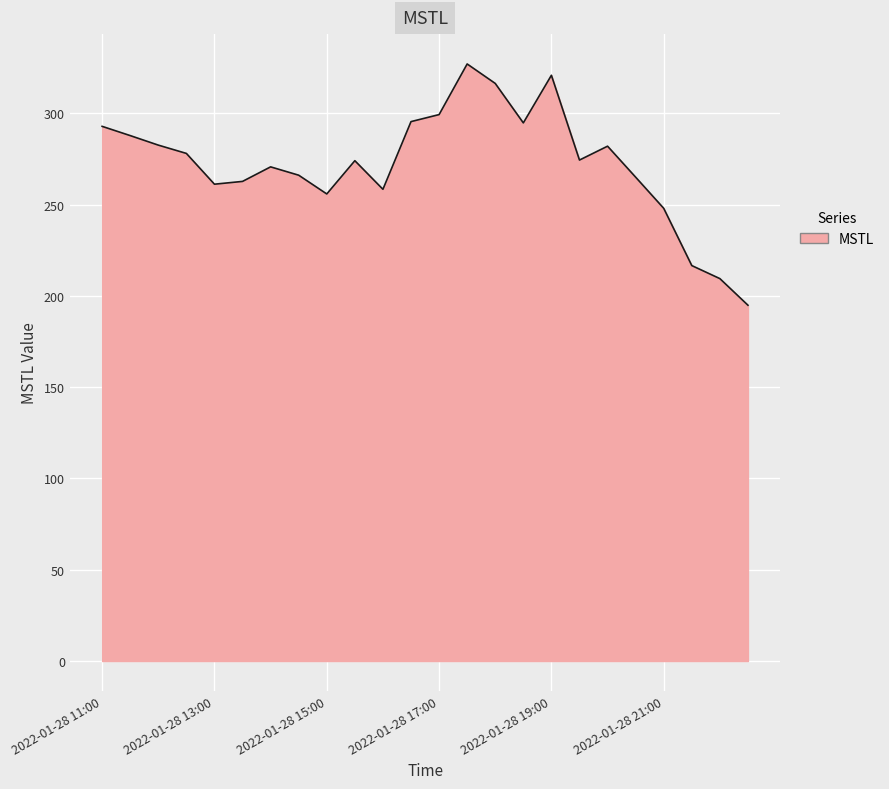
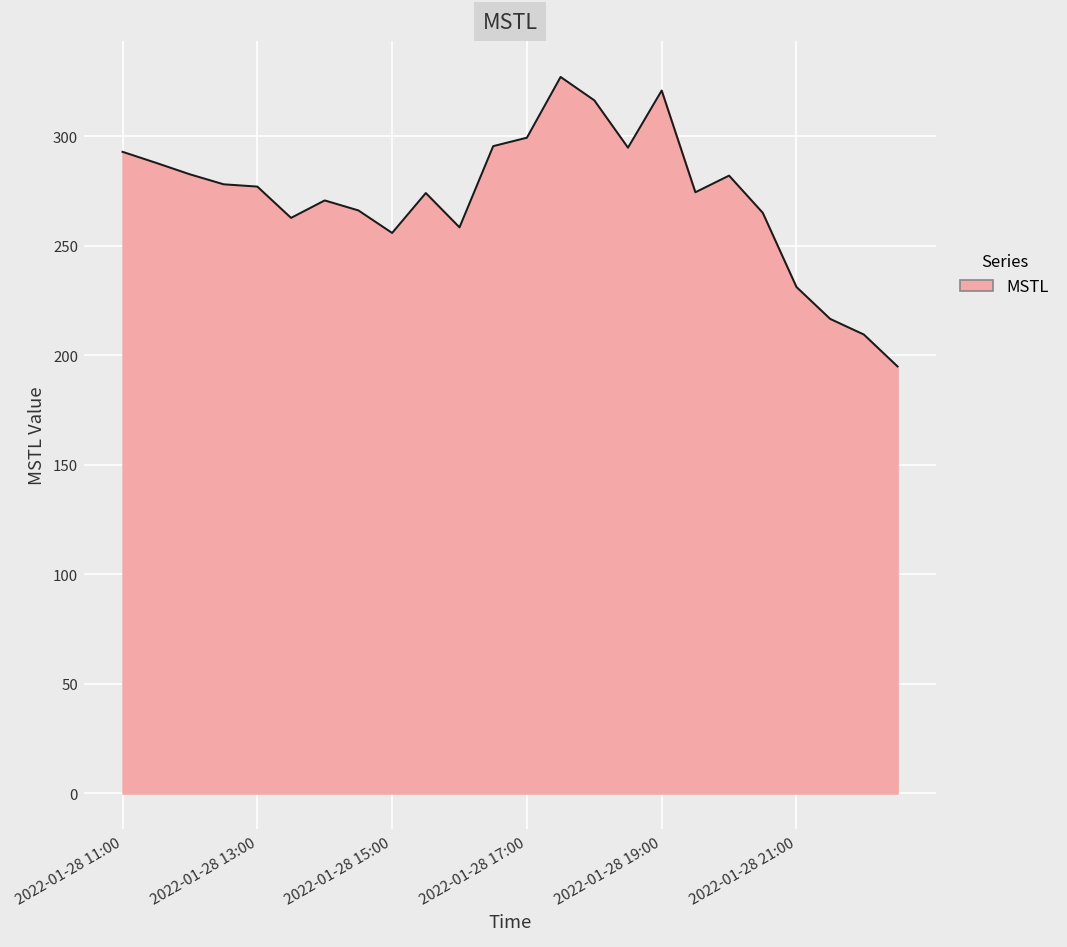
  {
    "2022-01-28 11:00": 293,
-   "2022-01-28 13:00": 261,
+   "2022-01-28 13:00": 277,
    "2022-01-28 15:00": 256,
    "2022-01-28 17:00": 299,
    "2022-01-28 19:00": 321,
-   "2022-01-28 21:00": 248
+   "2022-01-28 21:00": 231
  }
